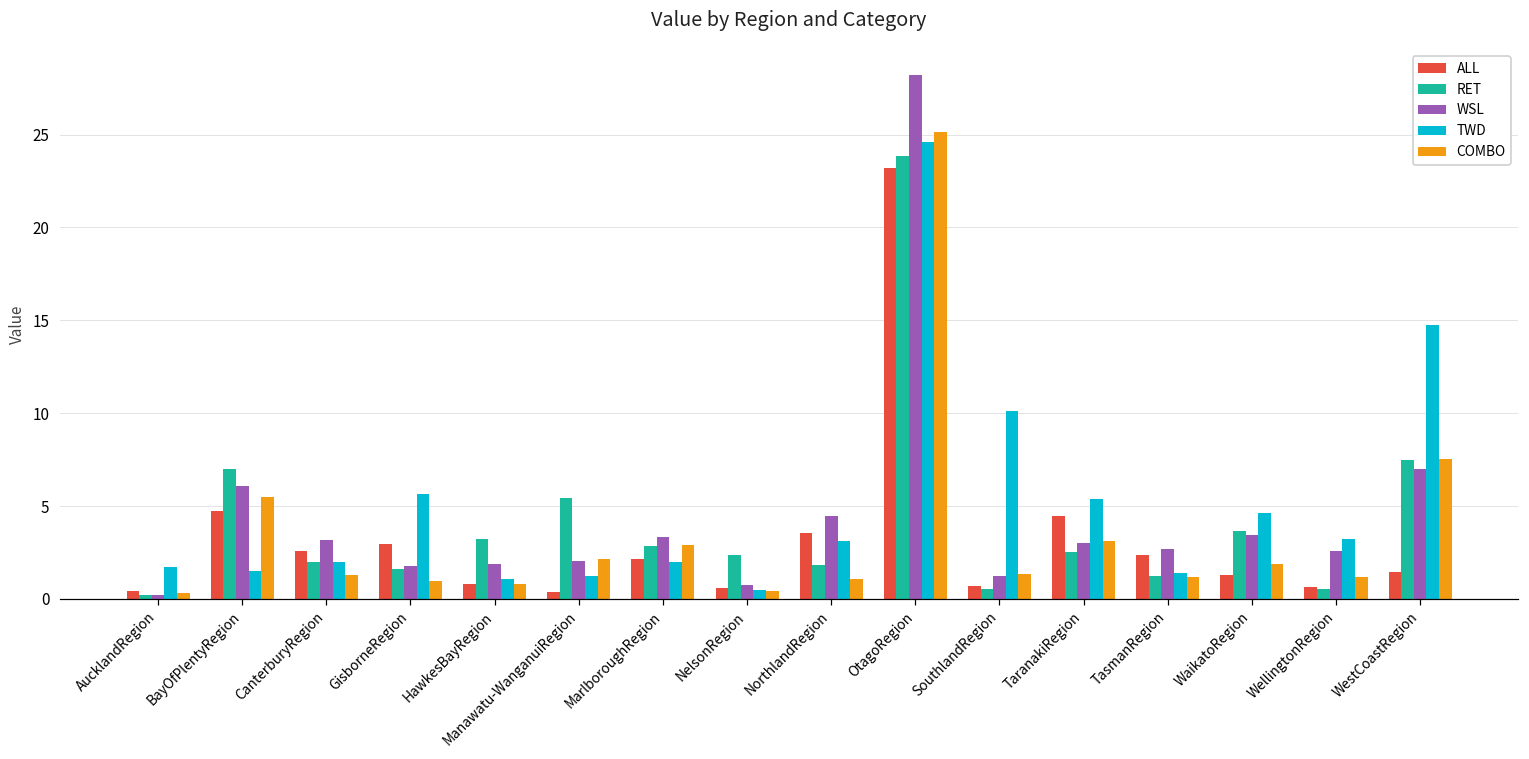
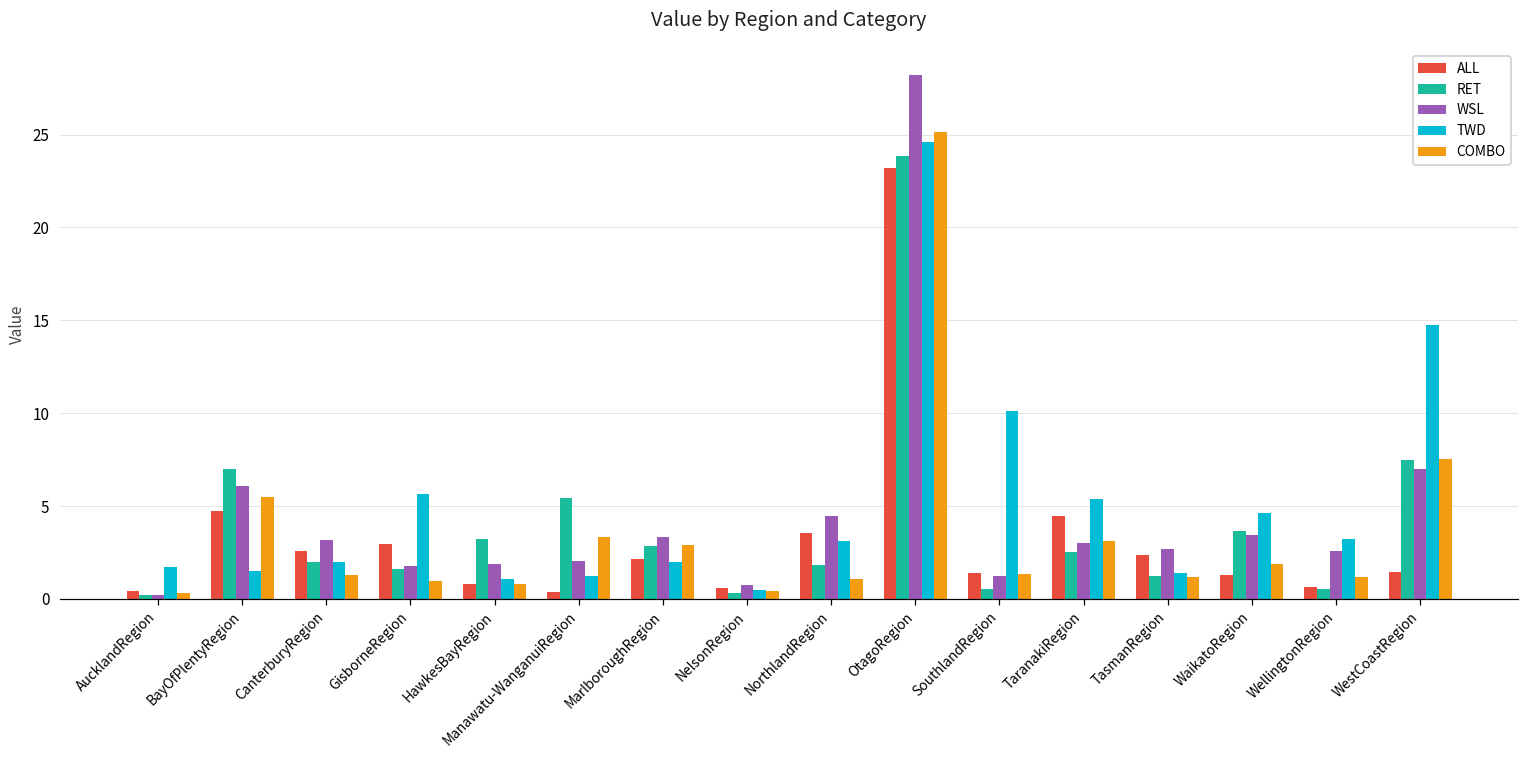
  {
    "ALL": {
      "AucklandRegion": 0.4,
      "BayOfPlentyRegion": 4.7,
      "CanterburyRegion": 2.6,
      "GisborneRegion": 3.0,
      "HawkesBayRegion": 0.8,
      "Manawatu-WanganuiRegion": 0.4,
      "MarlboroughRegion": 2.1,
      "NelsonRegion": 0.6,
      "NorthlandRegion": 3.6,
      "OtagoRegion": 23.2,
-     "SouthlandRegion": 0.7,
+     "SouthlandRegion": 1.4,
      "TaranakiRegion": 4.5,
      "TasmanRegion": 2.4,
      "WaikatoRegion": 1.3,
      "WellingtonRegion": 0.7,
      "WestCoastRegion": 1.5
    },
    "RET": {
      "AucklandRegion": 0.2,
      "BayOfPlentyRegion": 7.0,
      "CanterburyRegion": 2.0,
      "GisborneRegion": 1.6,
      "HawkesBayRegion": 3.2,
      "Manawatu-WanganuiRegion": 5.5,
      "MarlboroughRegion": 2.8,
-     "NelsonRegion": 2.4,
+     "NelsonRegion": 0.3,
      "NorthlandRegion": 1.8,
      "OtagoRegion": 23.8,
      "SouthlandRegion": 0.5,
      "TaranakiRegion": 2.5,
      "TasmanRegion": 1.2,
      "WaikatoRegion": 3.7,
      "WellingtonRegion": 0.5,
      "WestCoastRegion": 7.5
    },
    "WSL": {
      "AucklandRegion": 0.2,
      "BayOfPlentyRegion": 6.1,
      "CanterburyRegion": 3.2,
      "GisborneRegion": 1.8,
      "HawkesBayRegion": 1.9,
      "Manawatu-WanganuiRegion": 2.1,
      "MarlboroughRegion": 3.3,
      "NelsonRegion": 0.7,
      "NorthlandRegion": 4.4,
      "OtagoRegion": 28.2,
      "SouthlandRegion": 1.2,
      "TaranakiRegion": 3.0,
      "TasmanRegion": 2.7,
      "WaikatoRegion": 3.4,
      "WellingtonRegion": 2.6,
      "WestCoastRegion": 7.0
    },
    "TWD": {
      "AucklandRegion": 1.7,
      "BayOfPlentyRegion": 1.5,
      "CanterburyRegion": 2.0,
      "GisborneRegion": 5.6,
      "HawkesBayRegion": 1.1,
      "Manawatu-WanganuiRegion": 1.3,
      "MarlboroughRegion": 2.0,
      "NelsonRegion": 0.5,
      "NorthlandRegion": 3.1,
      "OtagoRegion": 24.6,
      "SouthlandRegion": 10.1,
      "TaranakiRegion": 5.4,
      "TasmanRegion": 1.4,
      "WaikatoRegion": 4.6,
      "WellingtonRegion": 3.2,
      "WestCoastRegion": 14.7
    },
    "COMBO": {
      "AucklandRegion": 0.3,
      "BayOfPlentyRegion": 5.5,
      "CanterburyRegion": 1.3,
      "GisborneRegion": 1.0,
      "HawkesBayRegion": 0.8,
-     "Manawatu-WanganuiRegion": 2.1,
+     "Manawatu-WanganuiRegion": 3.3,
      "MarlboroughRegion": 2.9,
      "NelsonRegion": 0.4,
      "NorthlandRegion": 1.1,
      "OtagoRegion": 25.2,
      "SouthlandRegion": 1.3,
      "TaranakiRegion": 3.1,
      "TasmanRegion": 1.2,
      "WaikatoRegion": 1.9,
      "WellingtonRegion": 1.2,
      "WestCoastRegion": 7.5
    }
  }
